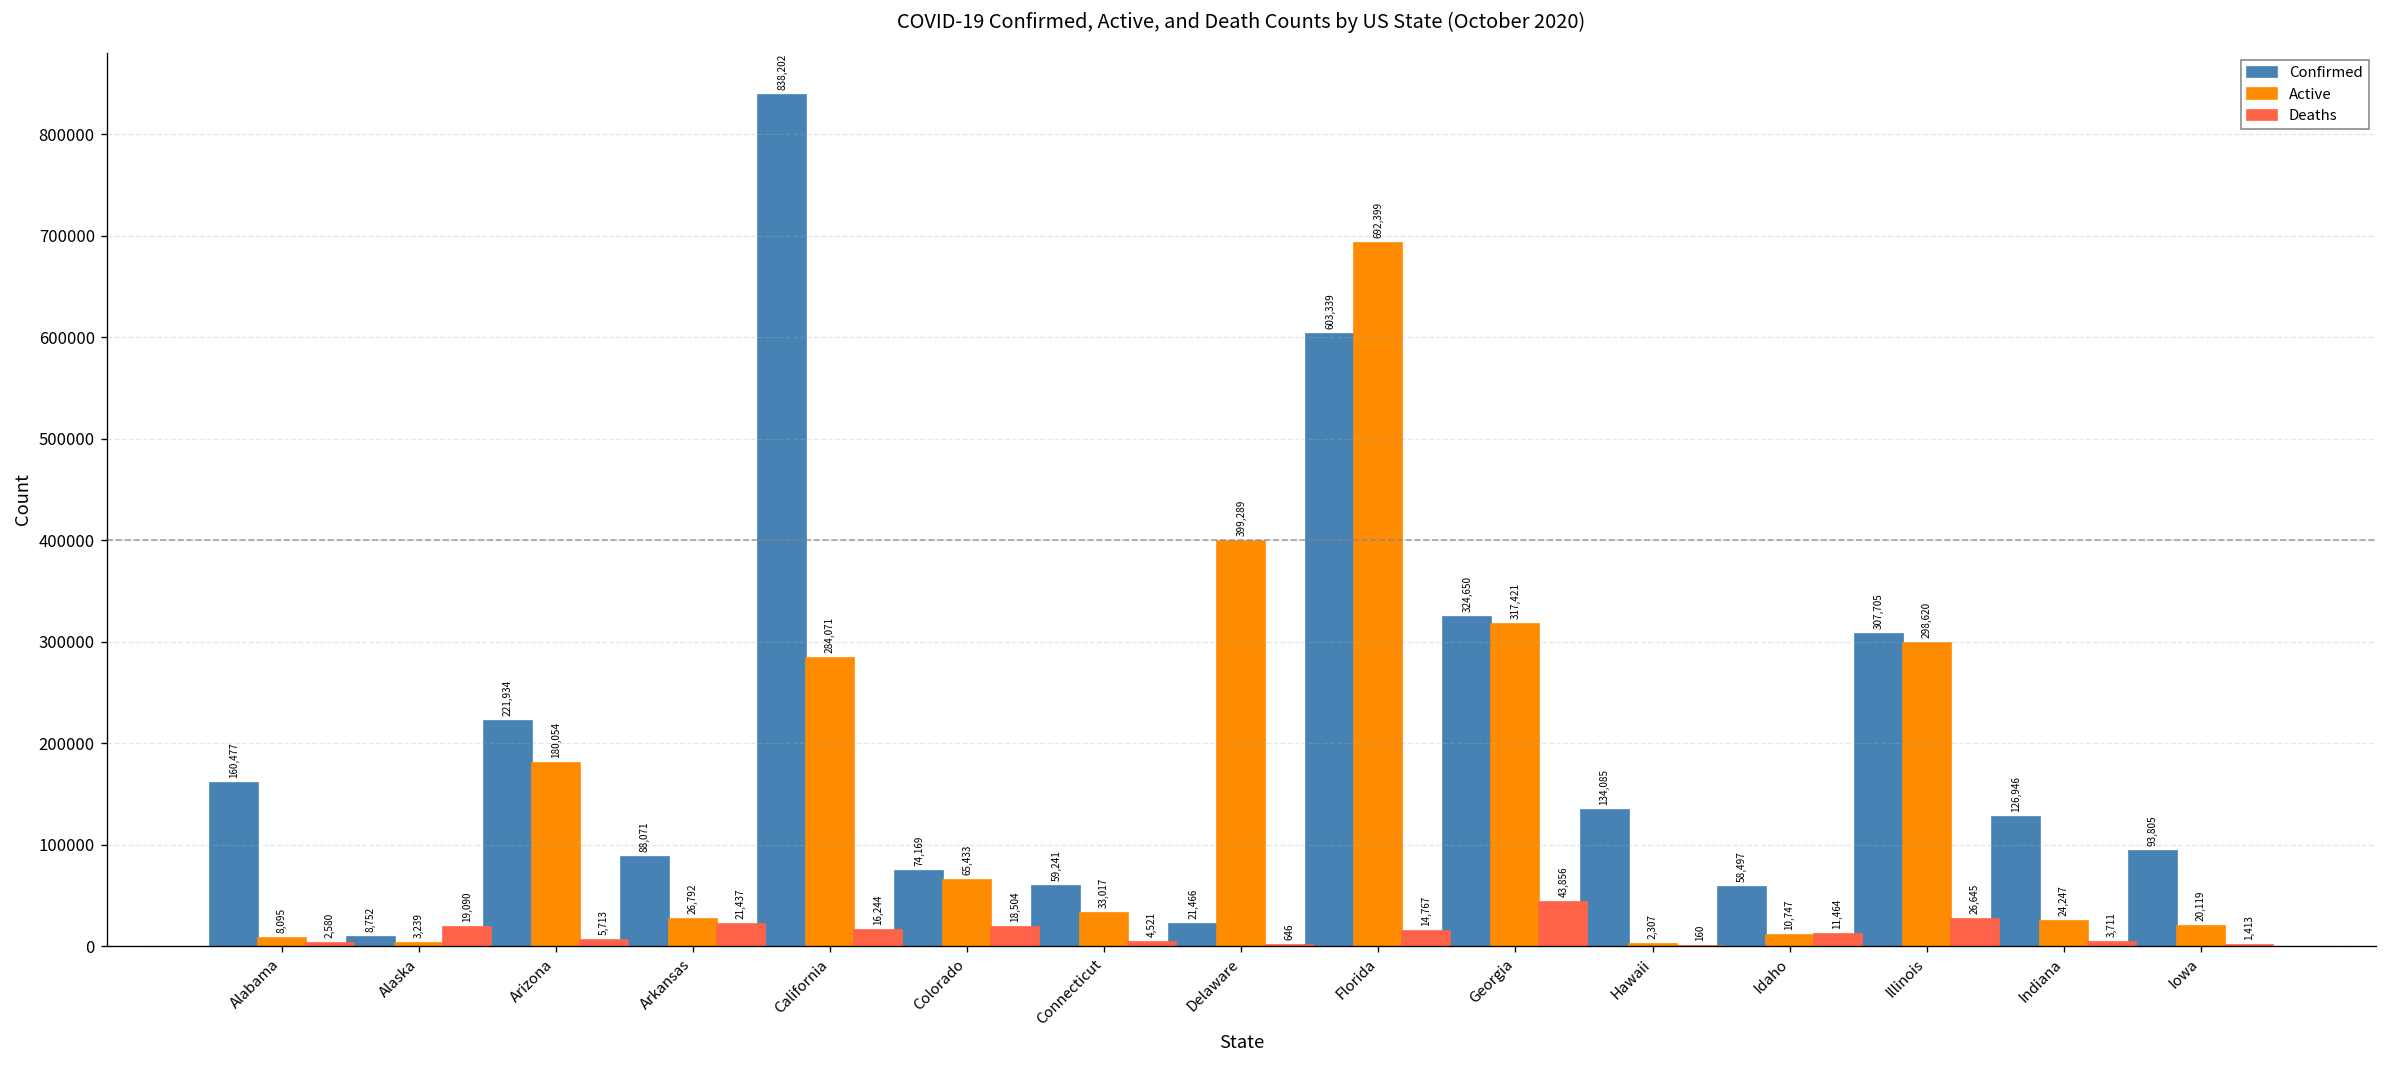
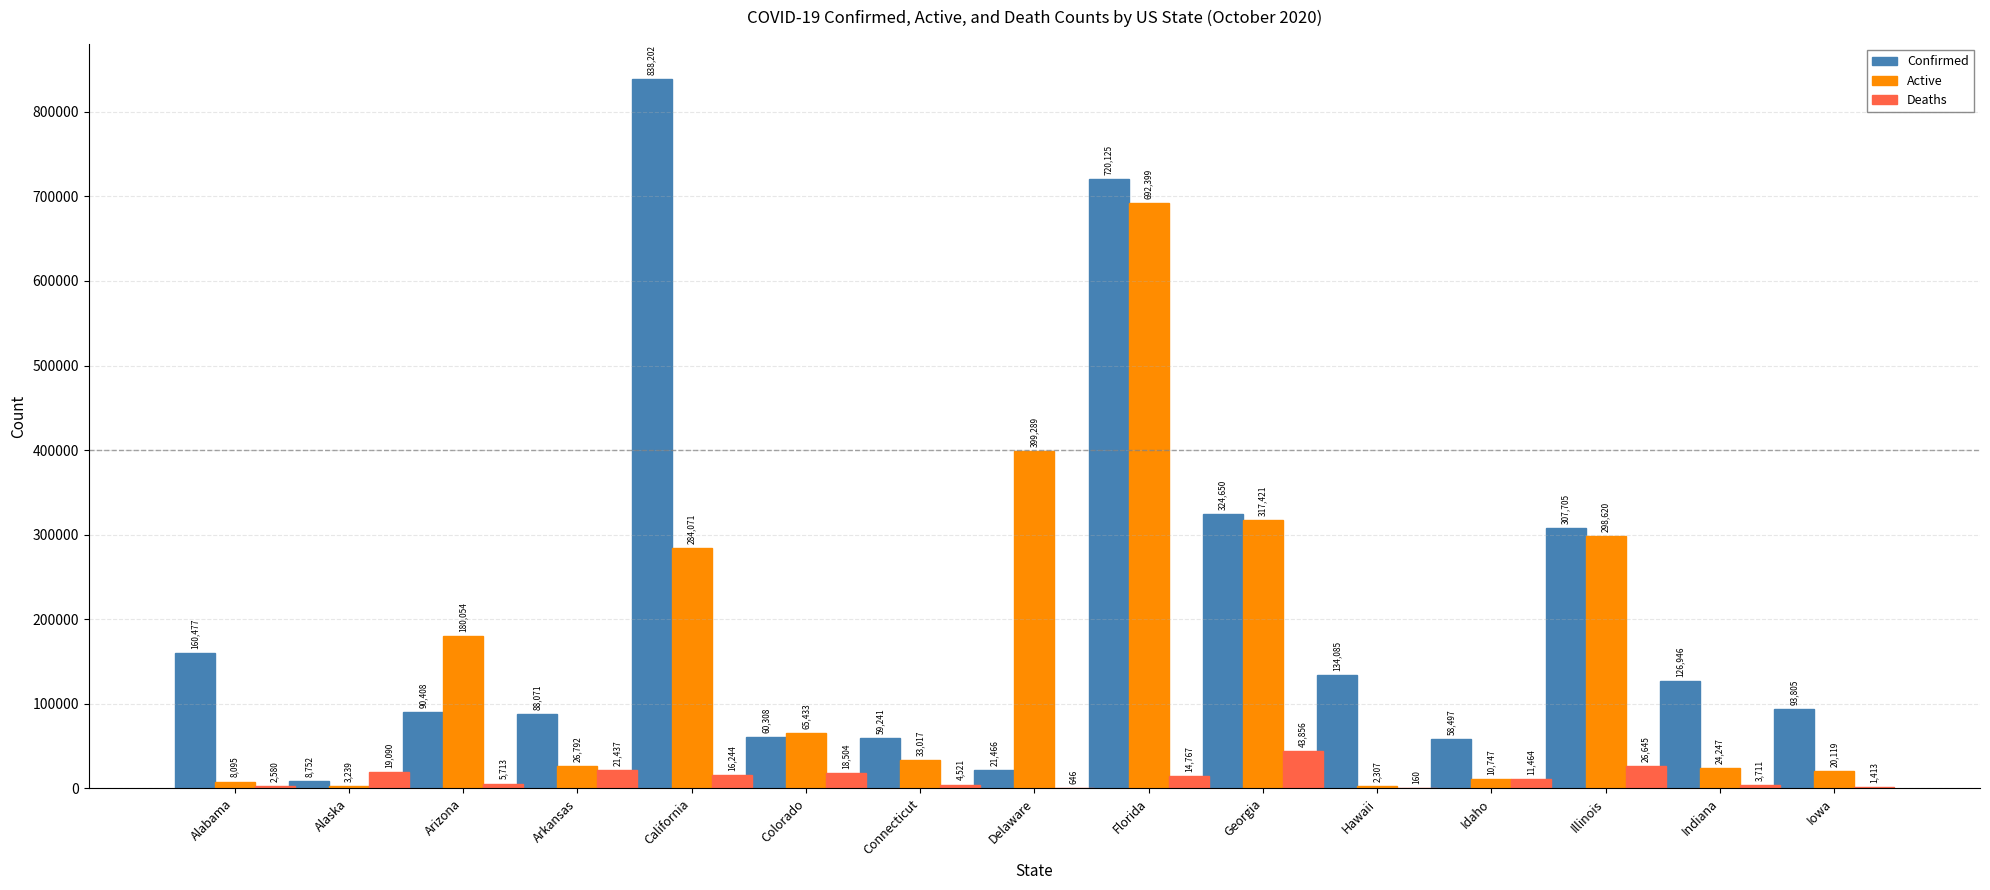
  {
    "Confirmed": {
      "Alabama": "160,477",
      "Alaska": "8,752",
-     "Arizona": "221,934",
+     "Arizona": "90,408",
      "Arkansas": "88,071",
      "California": "838,202",
-     "Colorado": "74,169",
+     "Colorado": "60,308",
      "Connecticut": "59,241",
      "Delaware": "21,466",
-     "Florida": "603,339",
+     "Florida": "720,125",
      "Georgia": "324,650",
      "Hawaii": "134,085",
      "Idaho": "58,497",
      "Illinois": "307,705",
      "Indiana": "126,946",
      "Iowa": "93,805"
    },
    "Active": {
      "Alabama": "8,095",
      "Alaska": "3,239",
      "Arizona": "180,054",
      "Arkansas": "26,792",
      "California": "284,071",
      "Colorado": "65,433",
      "Connecticut": "33,017",
      "Delaware": "399,289",
      "Florida": "692,399",
      "Georgia": "317,421",
      "Hawaii": "2,307",
      "Idaho": "10,747",
      "Illinois": "298,620",
      "Indiana": "24,247",
      "Iowa": "20,119"
    },
    "Deaths": {
      "Alabama": "2,580",
      "Alaska": "19,090",
      "Arizona": "5,713",
      "Arkansas": "21,437",
      "California": "16,244",
      "Colorado": "18,504",
      "Connecticut": "4,521",
      "Delaware": "646",
      "Florida": "14,767",
      "Georgia": "43,856",
      "Hawaii": "160",
      "Idaho": "11,464",
      "Illinois": "26,645",
      "Indiana": "3,711",
      "Iowa": "1,413"
    }
  }
